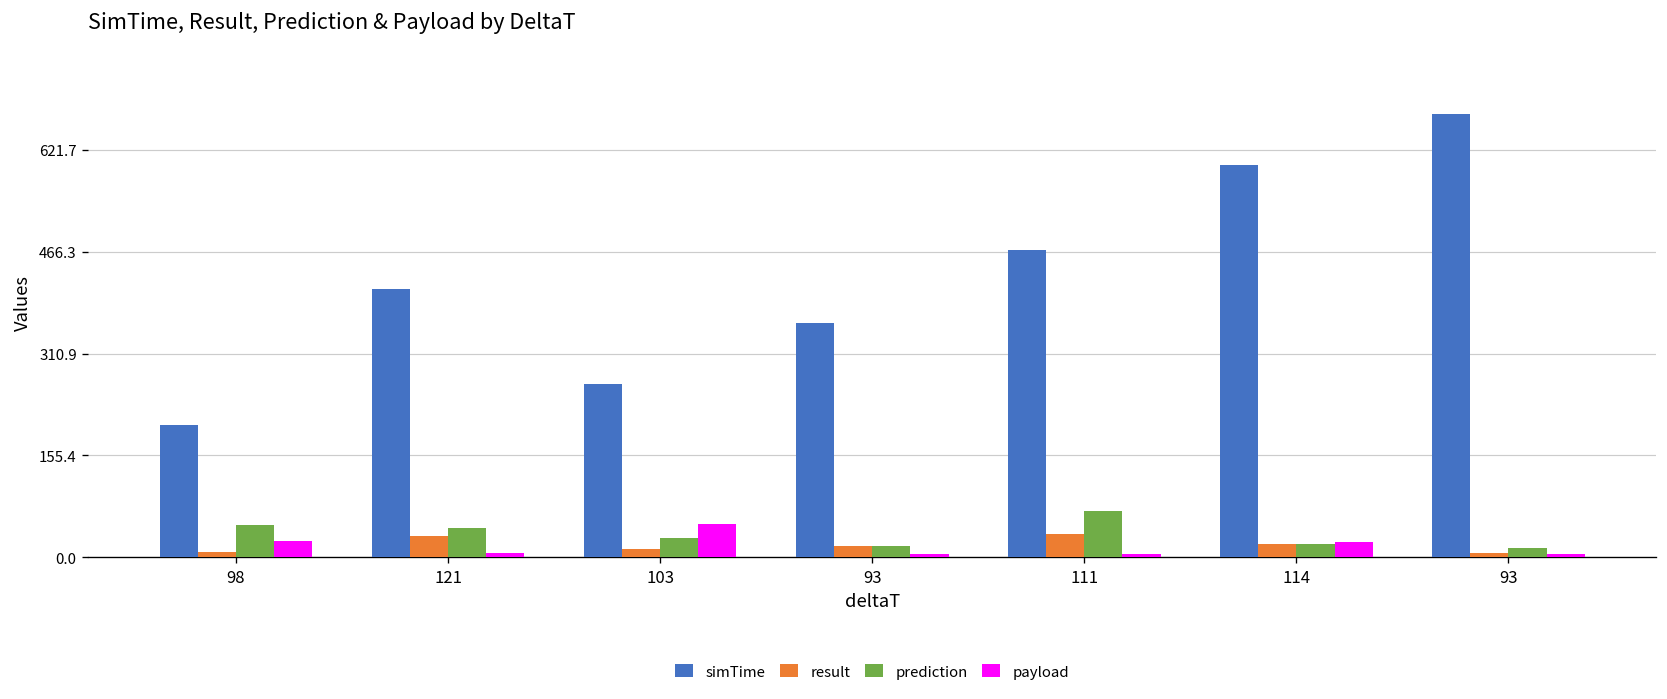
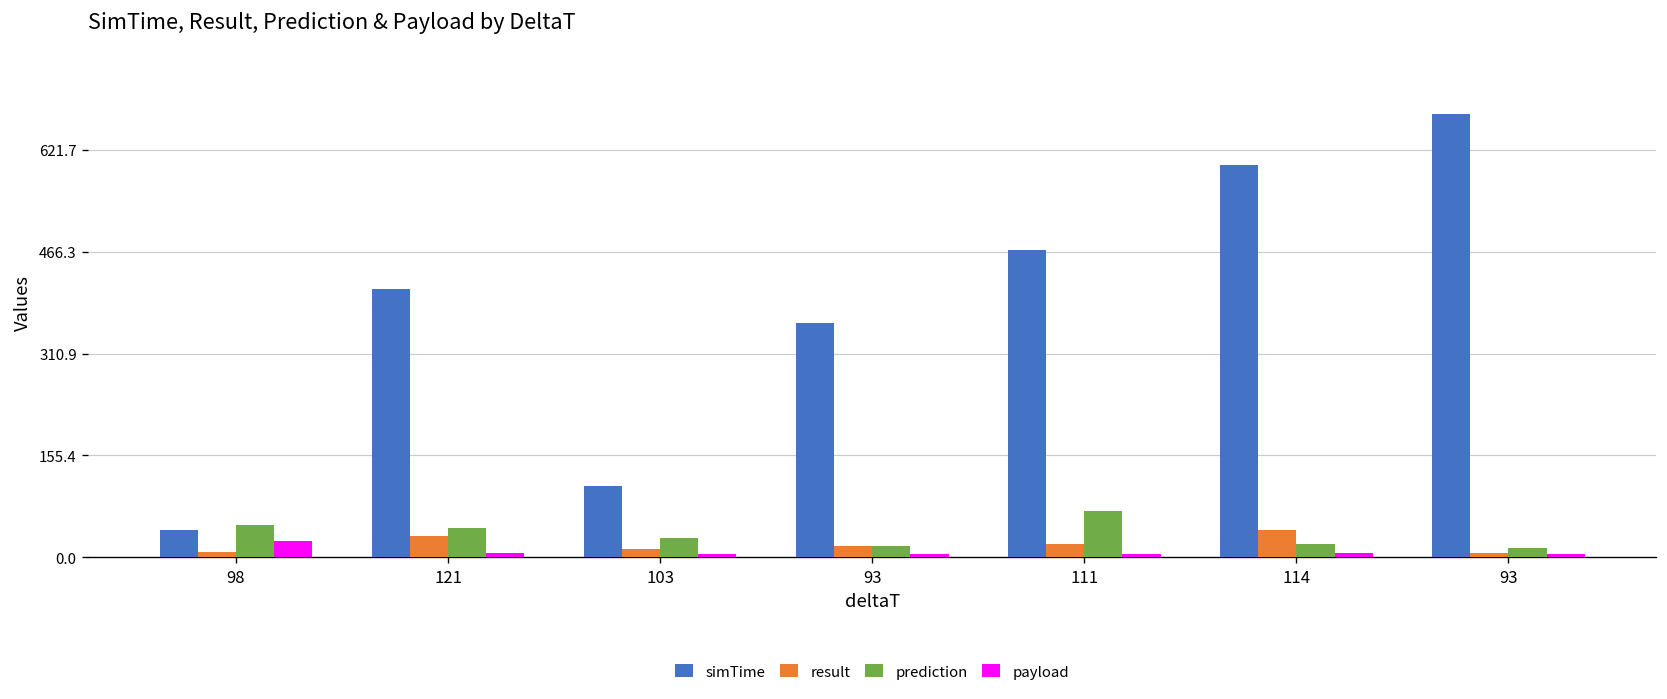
  {
    "simTime": {
-     "98": 200,
+     "98": 40,
      "121": 410,
-     "103": 260,
+     "103": 110,
      "111": 470,
      "114": 600
    },
    "result": {
      "98": 10,
      "121": 30,
      "103": 10,
-     "111": 40,
-     "114": 20
+     "111": 20,
+     "114": 40
    },
    "prediction": {
      "98": 50,
      "121": 40,
      "103": 30,
      "111": 70,
      "114": 20
    },
    "payload": {
      "98": 30,
      "121": 10,
-     "103": 50,
+     "103": 10,
      "111": 10,
-     "114": 20
+     "114": 10
    }
  }
